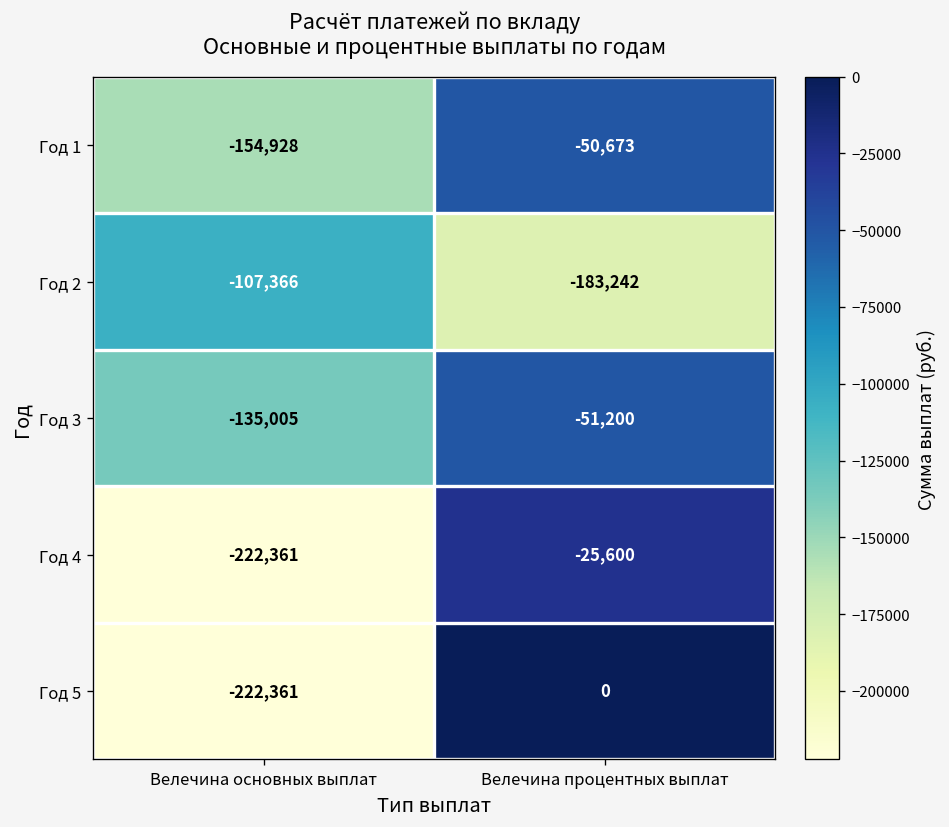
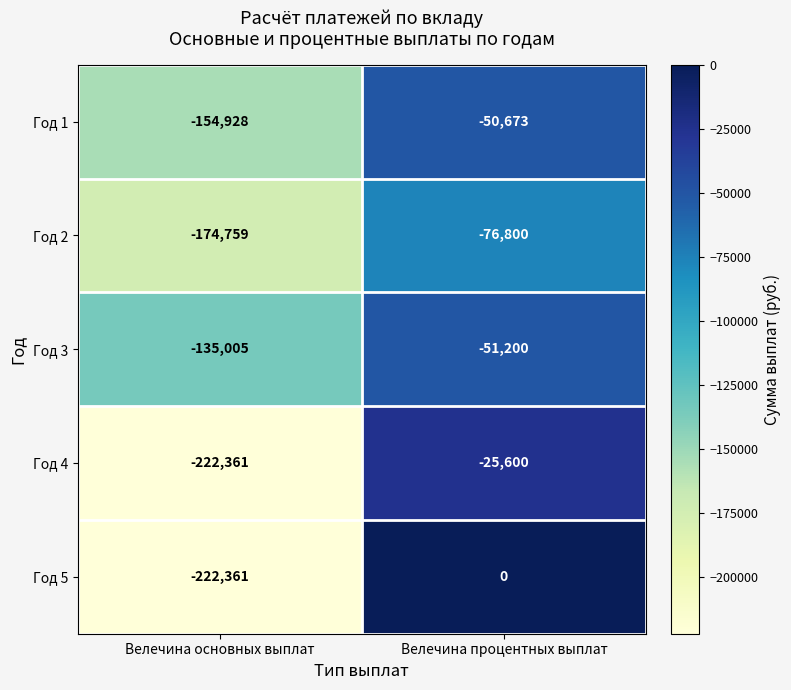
  {
    "Год 1": {
      "Велечина основных выплат": "-154,928",
      "Велечина процентных выплат": "-50,673"
    },
    "Год 2": {
-     "Велечина основных выплат": "-107,366",
-     "Велечина процентных выплат": "-183,242"
+     "Велечина основных выплат": "-174,759",
+     "Велечина процентных выплат": "-76,800"
    },
    "Год 3": {
      "Велечина основных выплат": "-135,005",
      "Велечина процентных выплат": "-51,200"
    },
    "Год 4": {
      "Велечина основных выплат": "-222,361",
      "Велечина процентных выплат": "-25,600"
    },
    "Год 5": {
      "Велечина основных выплат": "-222,361",
      "Велечина процентных выплат": "0"
    }
  }
